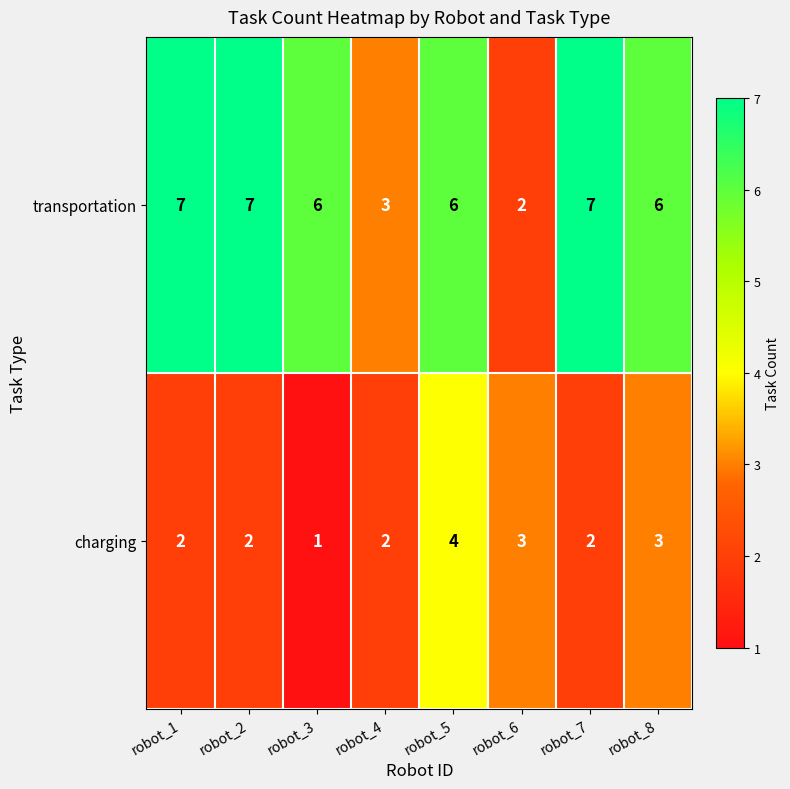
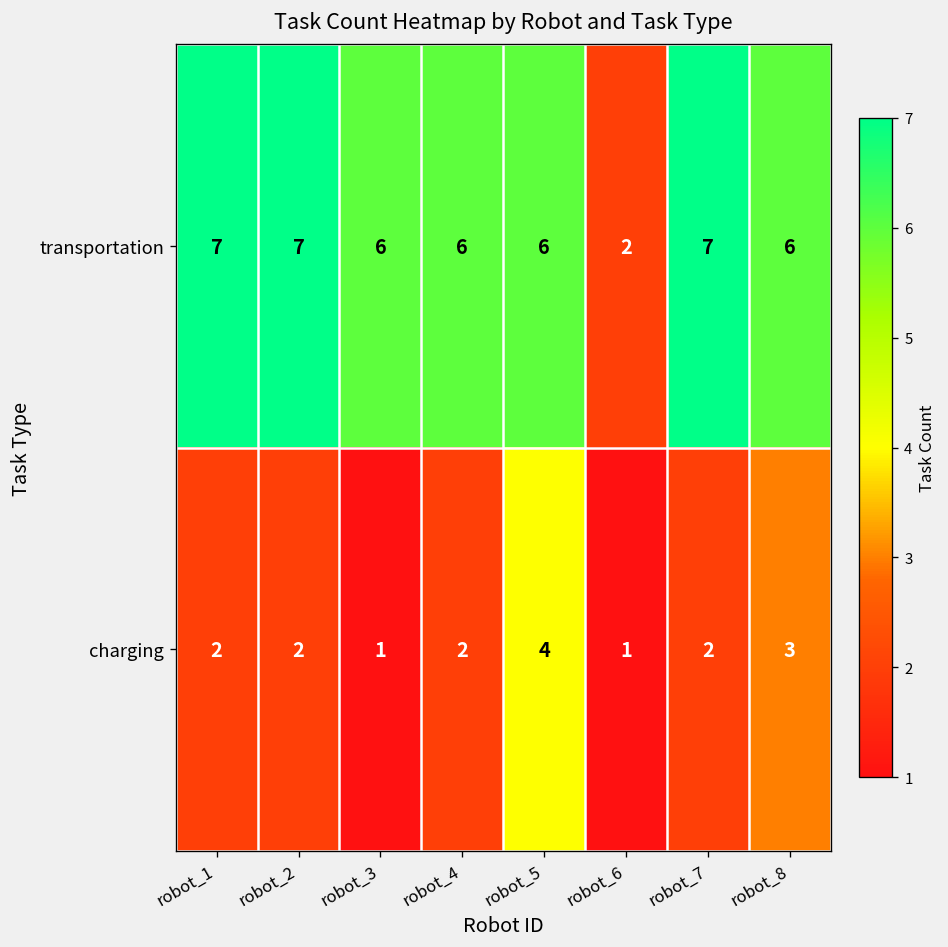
  {
    "transportation": {
      "robot_1": 7,
      "robot_2": 7,
      "robot_3": 6,
-     "robot_4": 3,
+     "robot_4": 6,
      "robot_5": 6,
      "robot_6": 2,
      "robot_7": 7,
      "robot_8": 6
    },
    "charging": {
      "robot_1": 2,
      "robot_2": 2,
      "robot_3": 1,
      "robot_4": 2,
      "robot_5": 4,
-     "robot_6": 3,
+     "robot_6": 1,
      "robot_7": 2,
      "robot_8": 3
    }
  }
